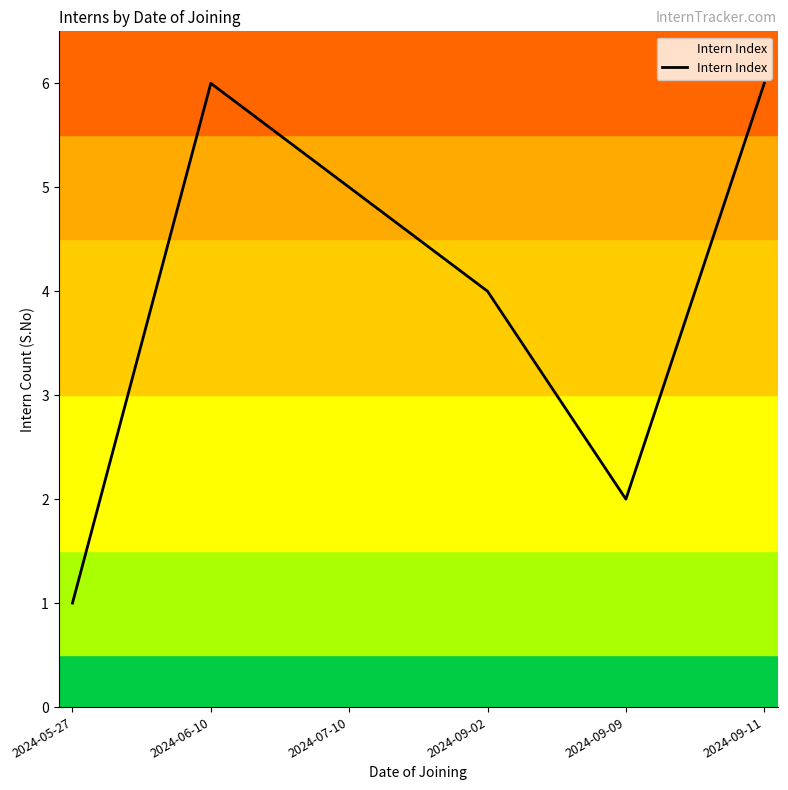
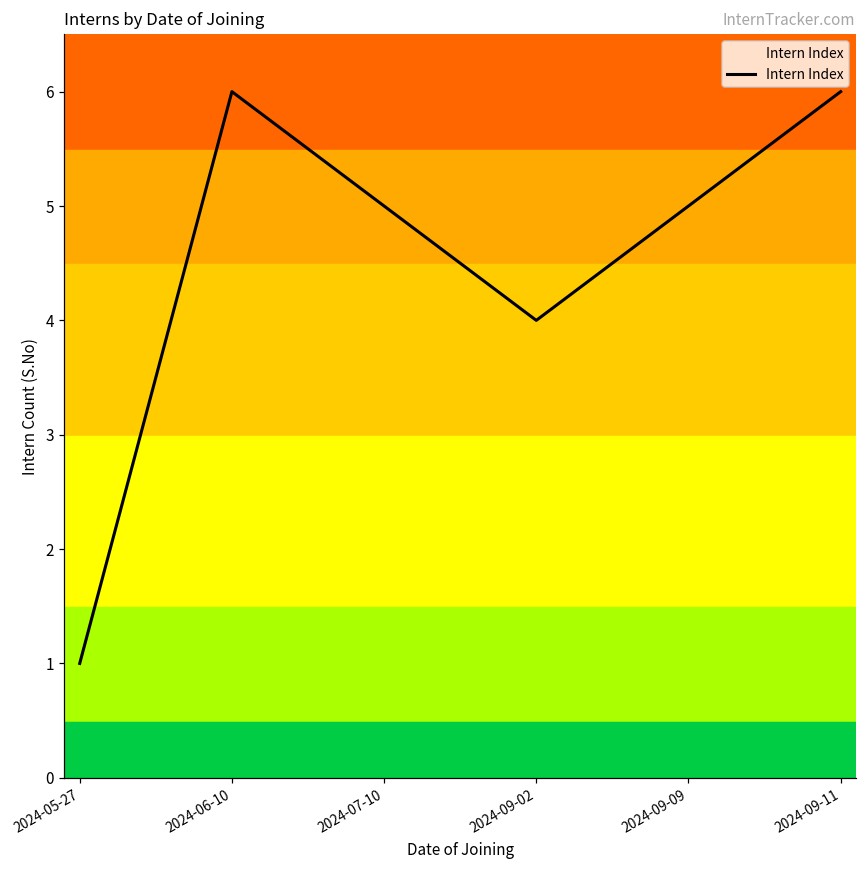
  {
    "2024-05-27": 1,
    "2024-06-10": 6,
    "2024-07-10": 5,
    "2024-09-02": 4,
-   "2024-09-09": 2,
+   "2024-09-09": 5,
    "2024-09-11": 6
  }
